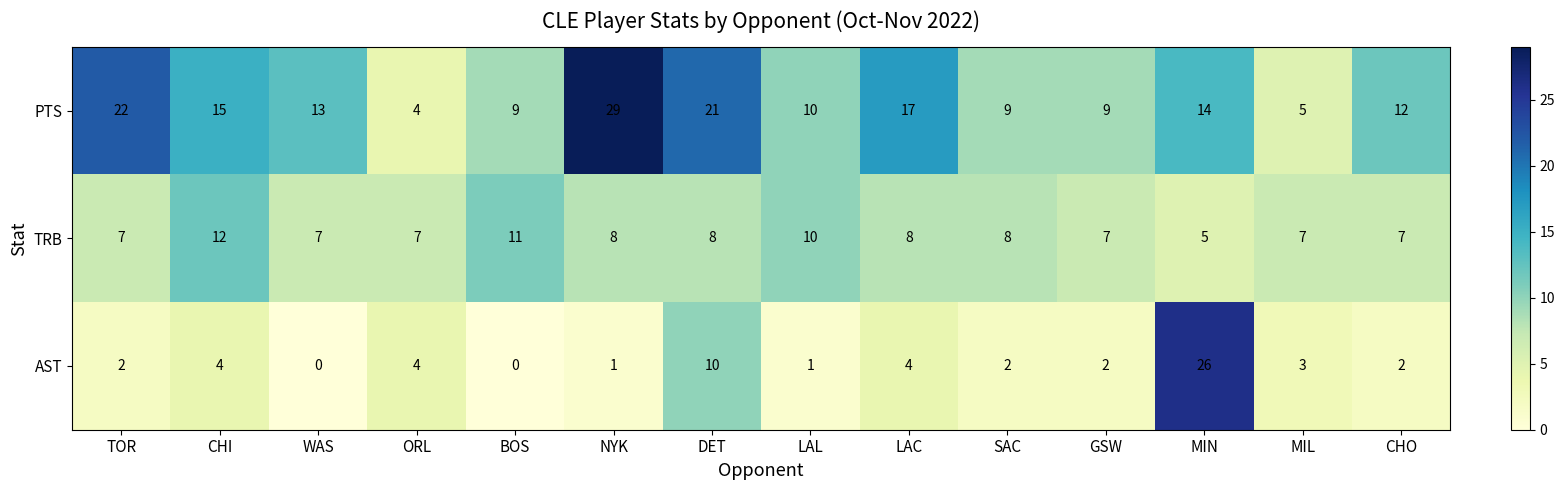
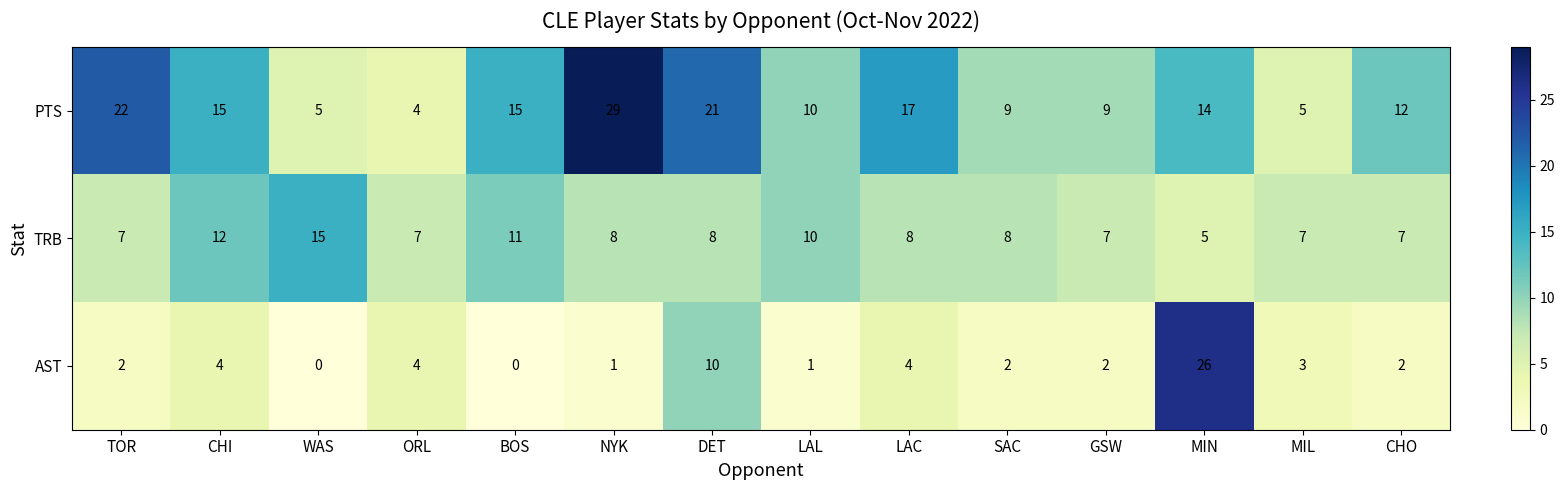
  {
    "PTS": {
      "TOR": 22,
      "CHI": 15,
-     "WAS": 13,
+     "WAS": 5,
      "ORL": 4,
-     "BOS": 9,
+     "BOS": 15,
      "NYK": 29,
      "DET": 21,
      "LAL": 10,
      "LAC": 17,
      "SAC": 9,
      "GSW": 9,
      "MIN": 14,
      "MIL": 5,
      "CHO": 12
    },
    "TRB": {
      "TOR": 7,
      "CHI": 12,
-     "WAS": 7,
+     "WAS": 15,
      "ORL": 7,
      "BOS": 11,
      "NYK": 8,
      "DET": 8,
      "LAL": 10,
      "LAC": 8,
      "SAC": 8,
      "GSW": 7,
      "MIN": 5,
      "MIL": 7,
      "CHO": 7
    },
    "AST": {
      "TOR": 2,
      "CHI": 4,
      "WAS": 0,
      "ORL": 4,
      "BOS": 0,
      "NYK": 1,
      "DET": 10,
      "LAL": 1,
      "LAC": 4,
      "SAC": 2,
      "GSW": 2,
      "MIN": 26,
      "MIL": 3,
      "CHO": 2
    }
  }
